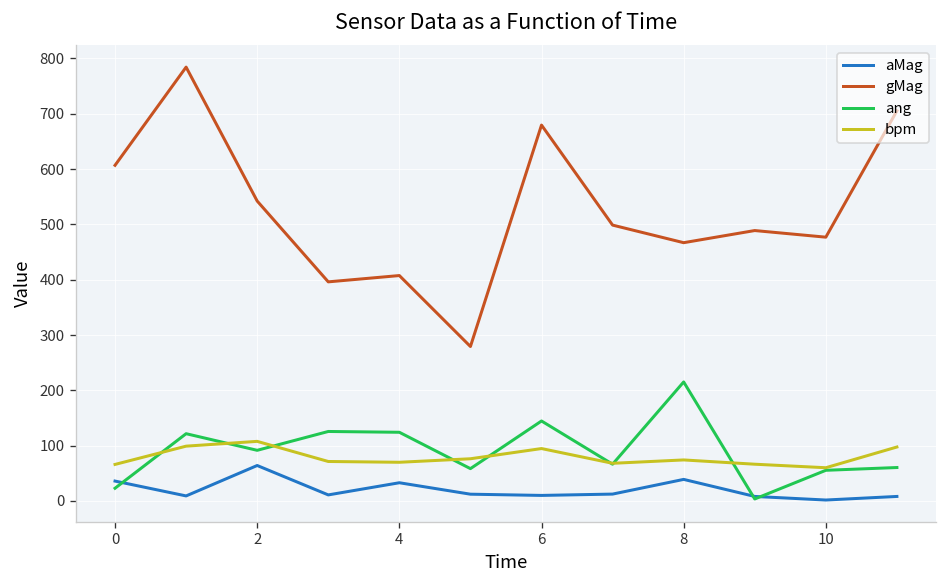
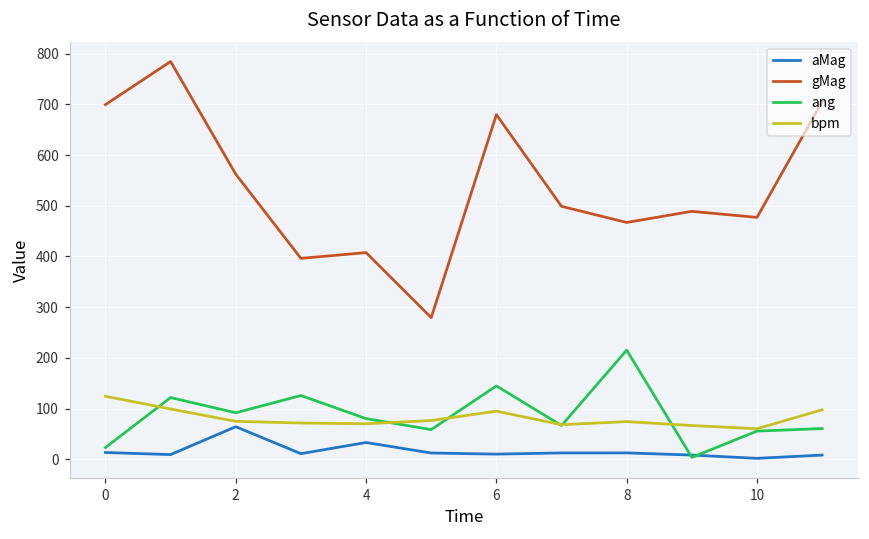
  {
    "aMag": {
-     "0": 40,
+     "0": 10,
      "2": 60,
      "4": 30,
      "6": 10,
-     "8": 40,
+     "8": 10,
      "10": 0
    },
    "gMag": {
-     "0": 610,
-     "2": 540,
+     "0": 700,
+     "2": 560,
      "4": 410,
      "6": 680,
      "8": 470,
      "10": 480
    },
    "ang": {
      "0": 20,
      "2": 90,
-     "4": 120,
+     "4": 80,
      "6": 140,
      "8": 220
    },
    "bpm": {
-     "0": 70,
-     "2": 110,
+     "0": 120,
+     "2": 70,
      "4": 70,
      "6": 90,
      "8": 70
    }
  }
